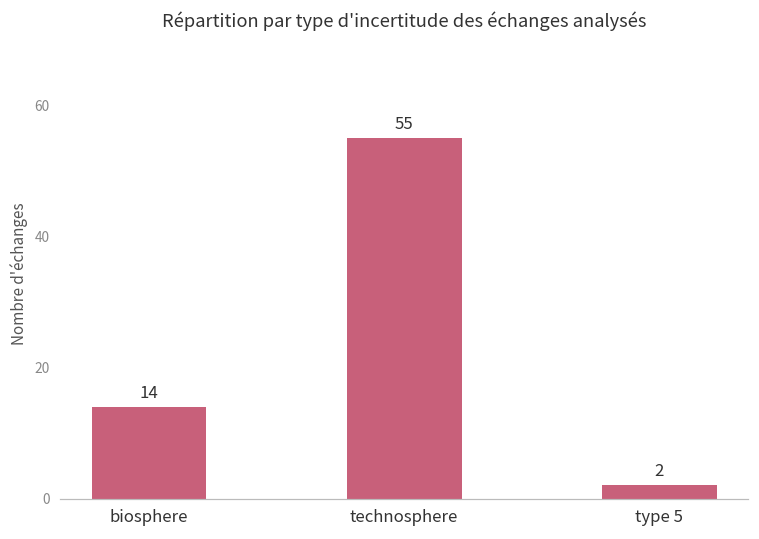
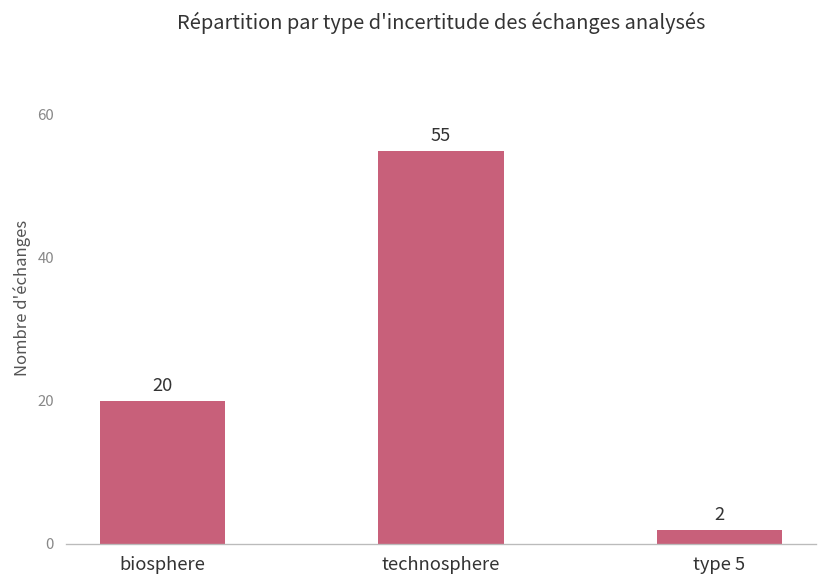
  {
-   "biosphere": 14,
+   "biosphere": 20,
    "technosphere": 55,
    "type 5": 2
  }
